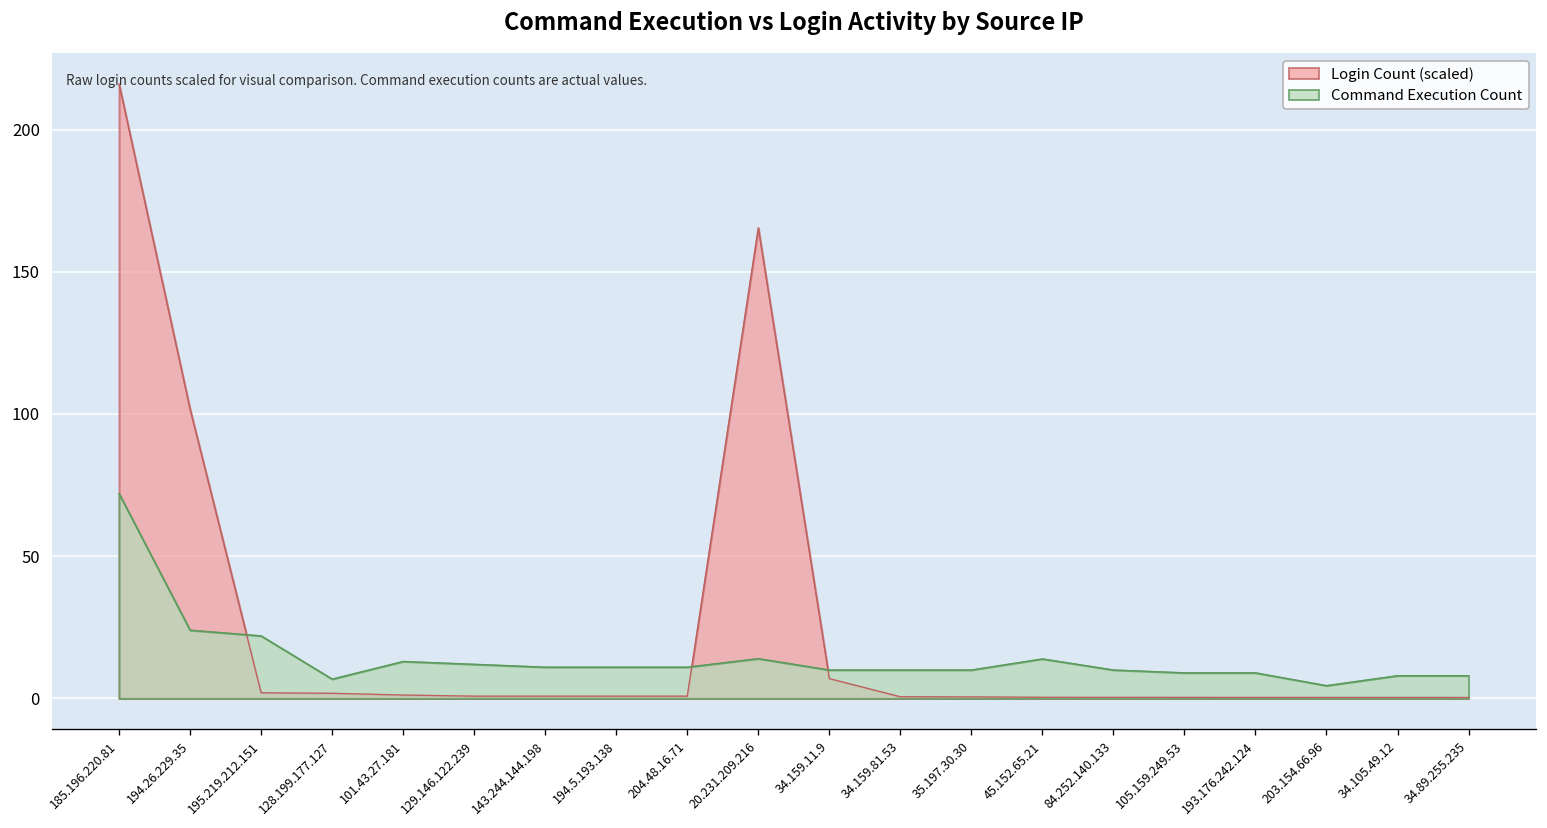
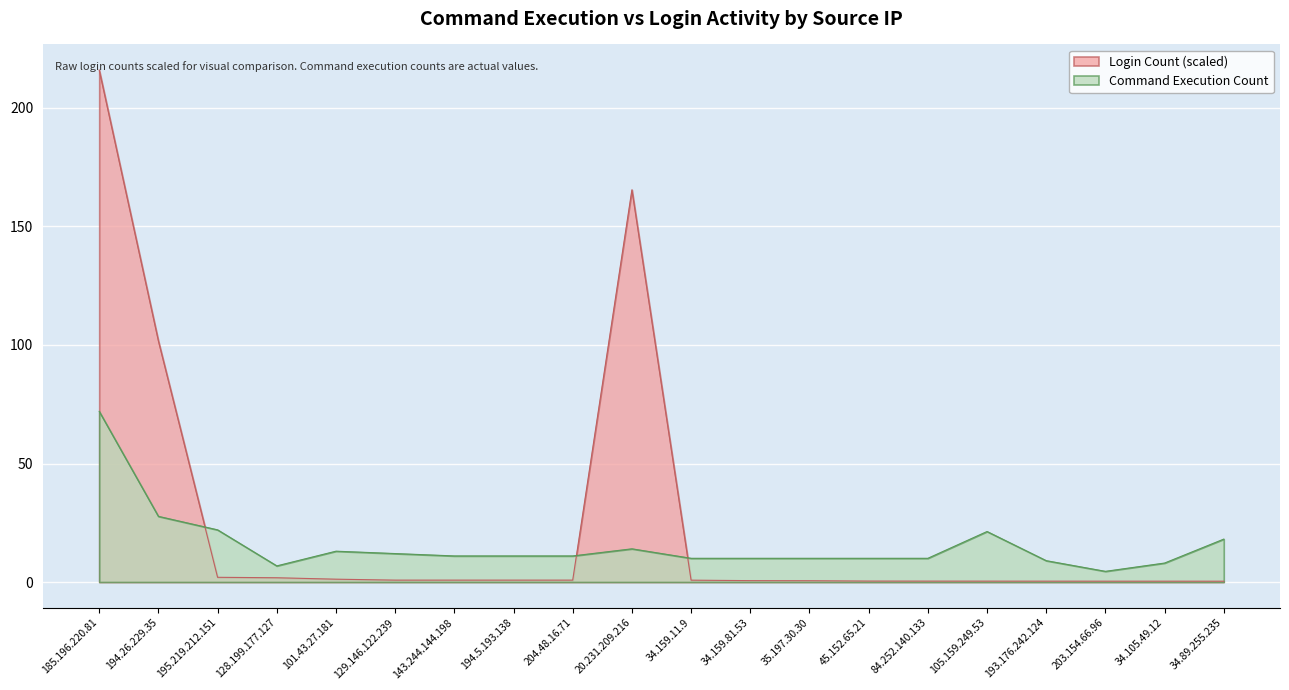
  {
    "Login Count (scaled)": {
      "185.196.220.81": 216,
      "194.26.229.35": 102,
      "195.219.212.151": 2,
      "128.199.177.127": 2,
      "101.43.27.181": 1,
      "129.146.122.239": 1,
      "143.244.144.198": 1,
      "194.5.193.138": 1,
      "204.48.16.71": 1,
      "20.231.209.216": 165,
-     "34.159.11.9": 7,
+     "34.159.11.9": 1,
      "34.159.81.53": 1,
      "35.197.30.30": 1,
      "45.152.65.21": 0,
      "84.252.140.133": 0,
      "105.159.249.53": 0,
      "193.176.242.124": 0,
      "203.154.66.96": 0,
      "34.105.49.12": 0,
      "34.89.255.235": 0
    },
    "Command Execution Count": {
      "185.196.220.81": 72,
-     "194.26.229.35": 24,
+     "194.26.229.35": 28,
      "195.219.212.151": 22,
      "128.199.177.127": 7,
      "101.43.27.181": 13,
      "129.146.122.239": 12,
      "143.244.144.198": 11,
      "194.5.193.138": 11,
      "204.48.16.71": 11,
      "20.231.209.216": 14,
      "34.159.11.9": 10,
      "34.159.81.53": 10,
      "35.197.30.30": 10,
-     "45.152.65.21": 14,
+     "45.152.65.21": 10,
      "84.252.140.133": 10,
-     "105.159.249.53": 9,
+     "105.159.249.53": 21,
      "193.176.242.124": 9,
      "203.154.66.96": 5,
      "34.105.49.12": 8,
-     "34.89.255.235": 8
+     "34.89.255.235": 18
    }
  }
